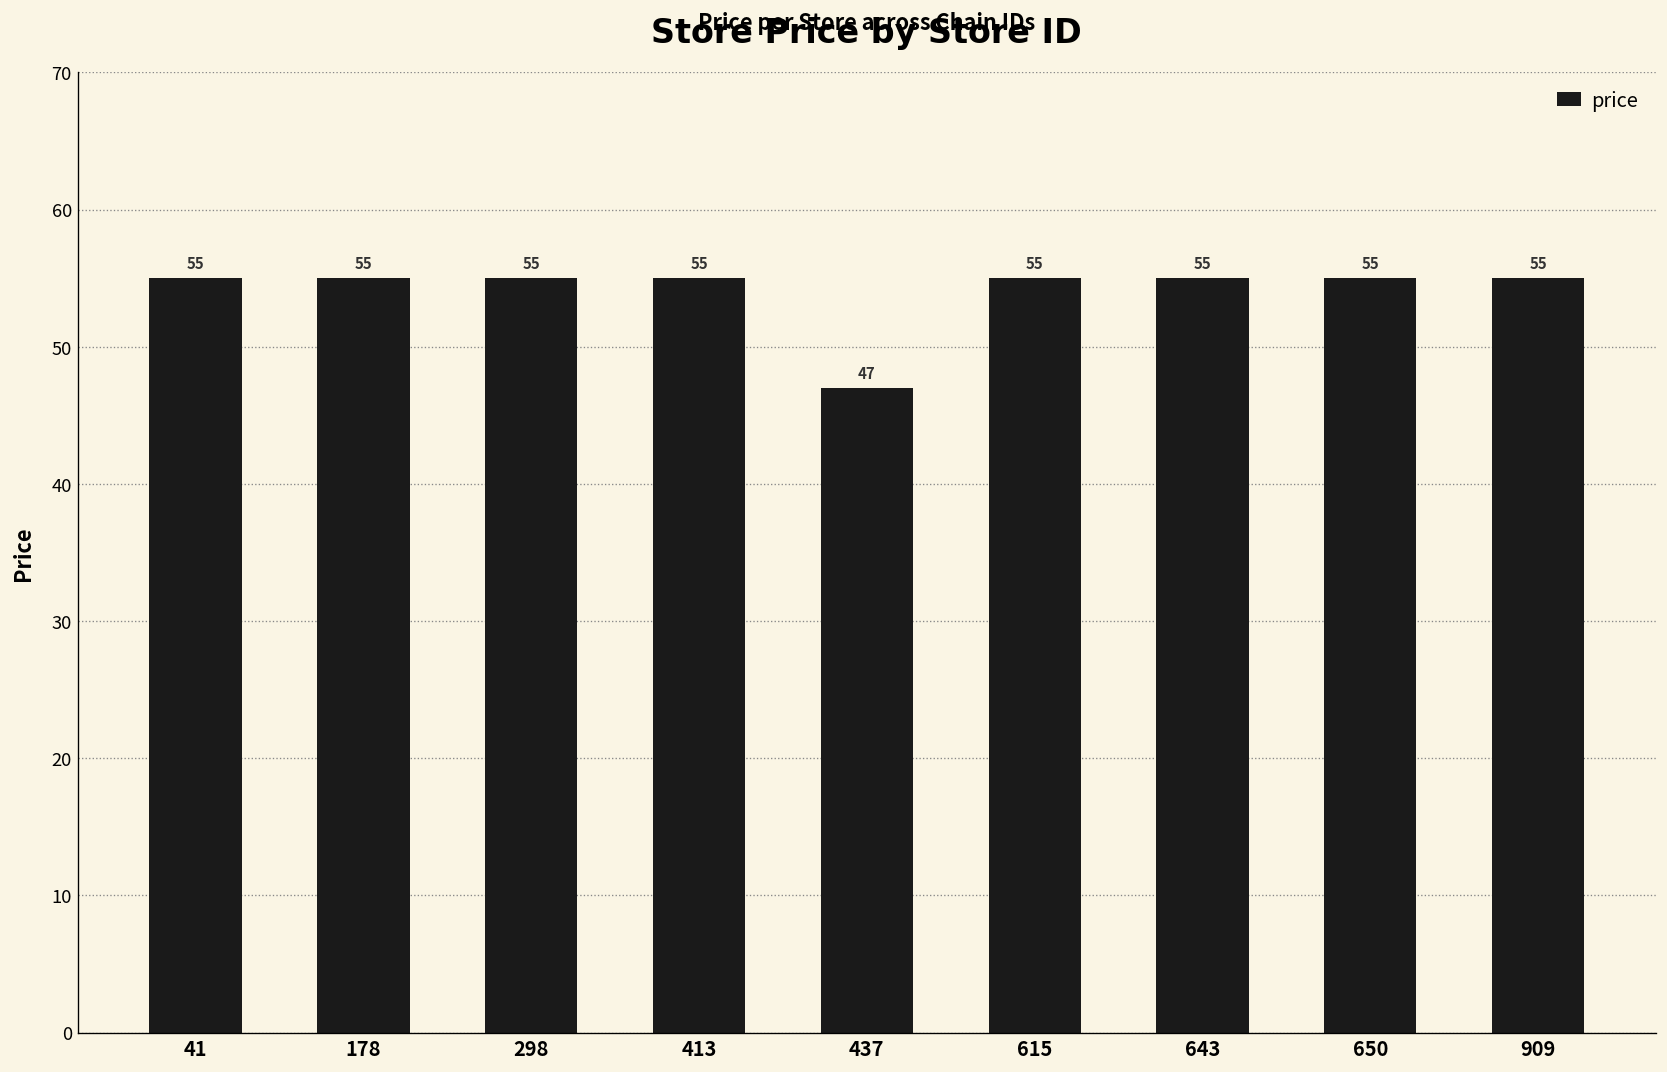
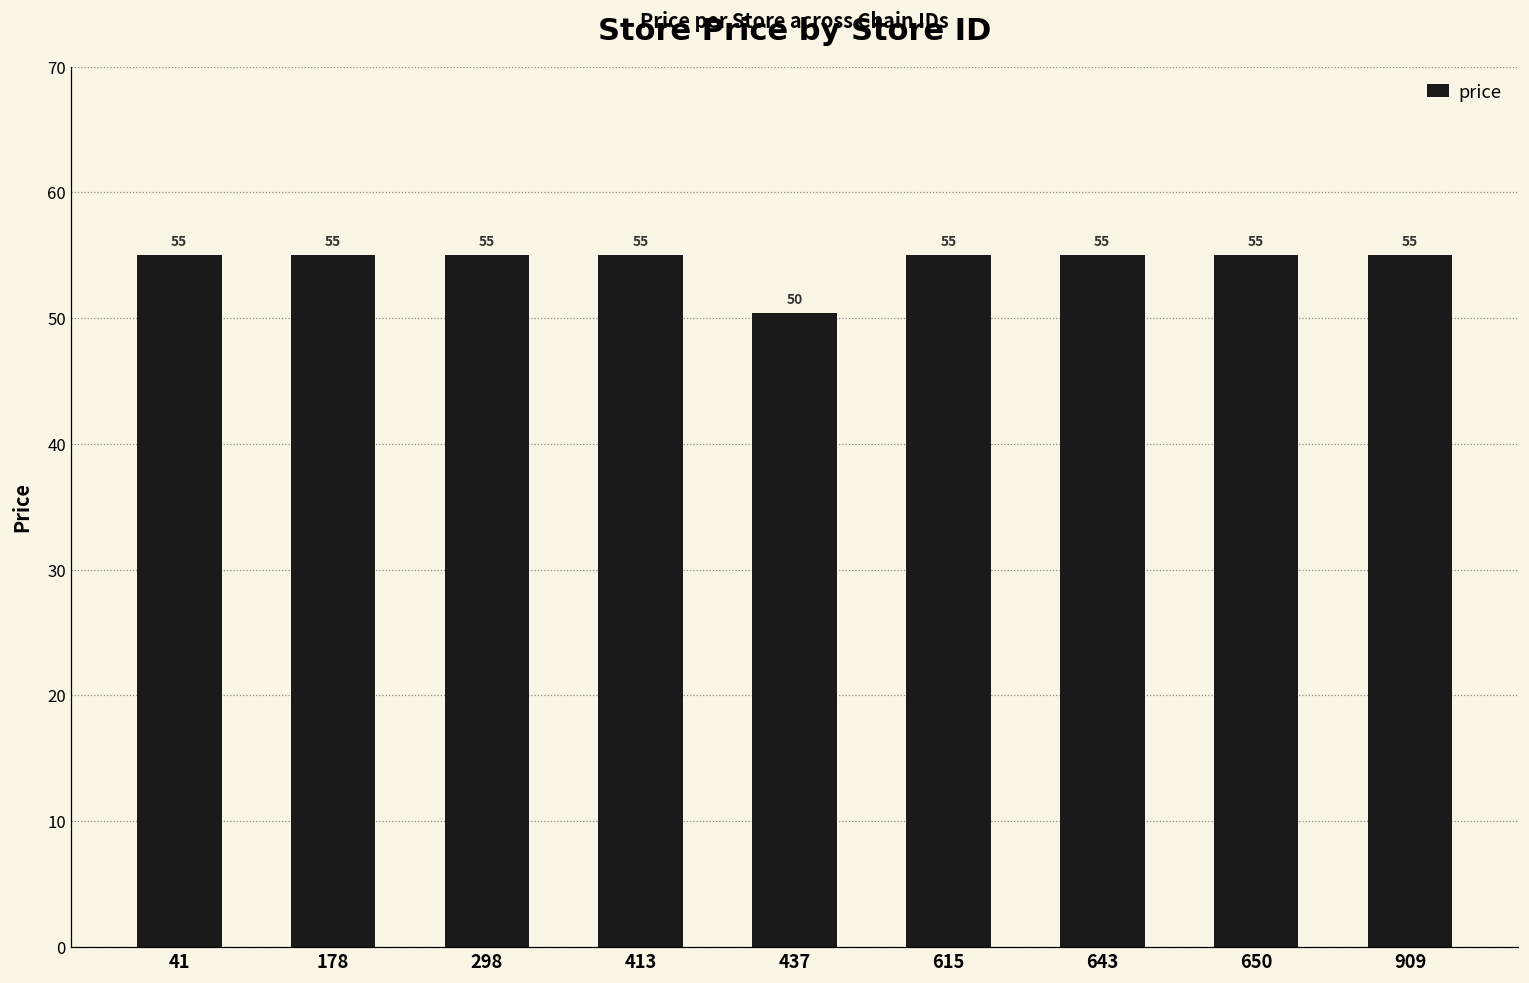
  {
    "41": 55,
    "178": 55,
    "298": 55,
    "413": 55,
-   "437": 47,
+   "437": 50,
    "615": 55,
    "643": 55,
    "650": 55,
    "909": 55
  }
